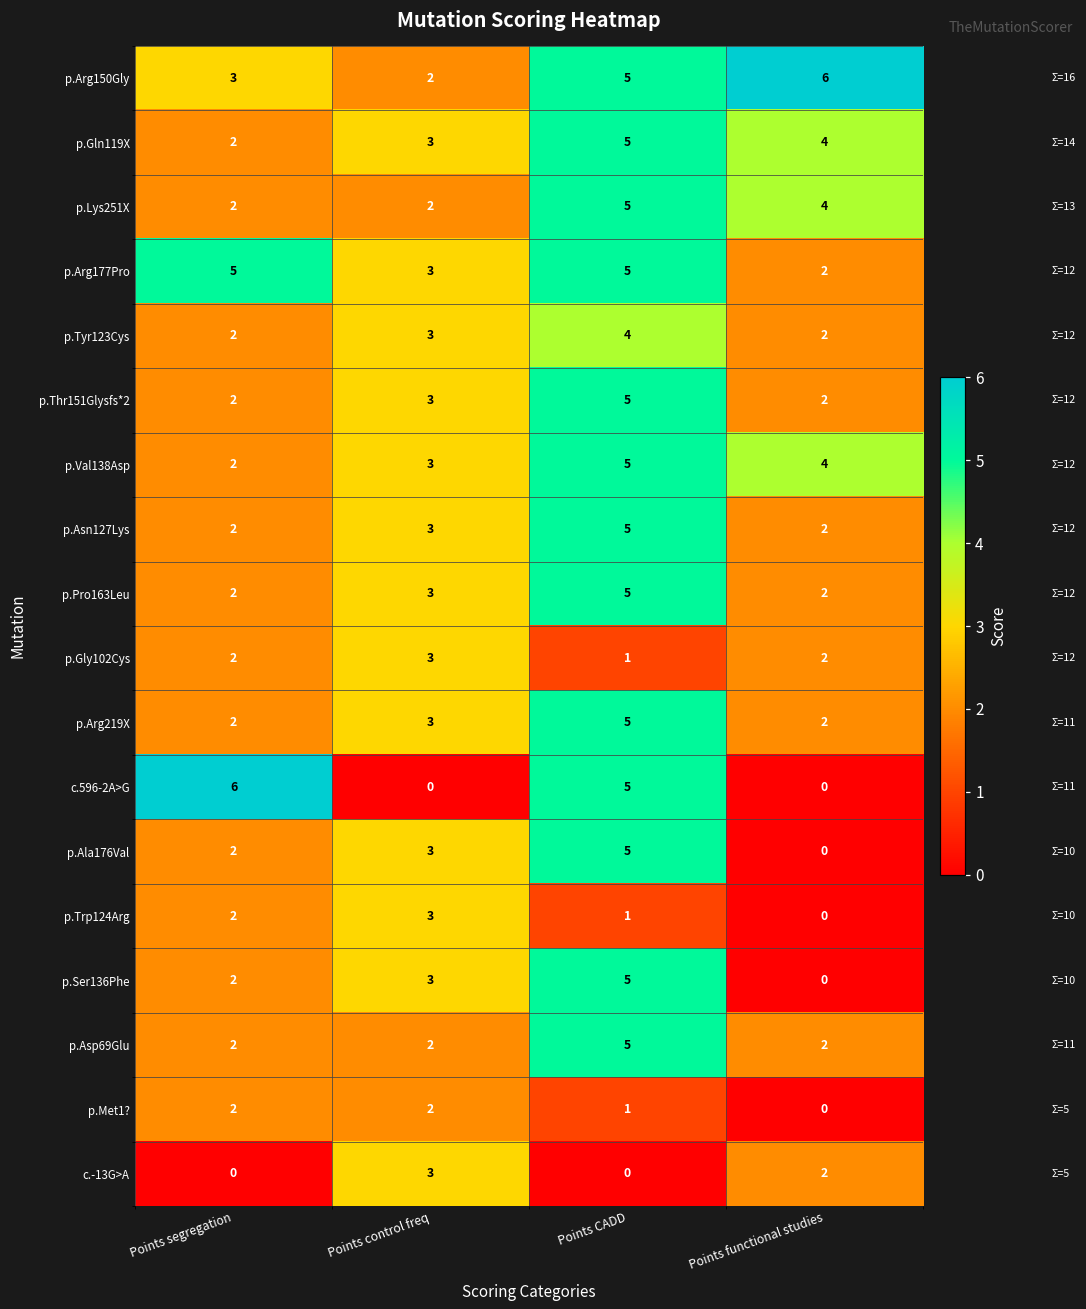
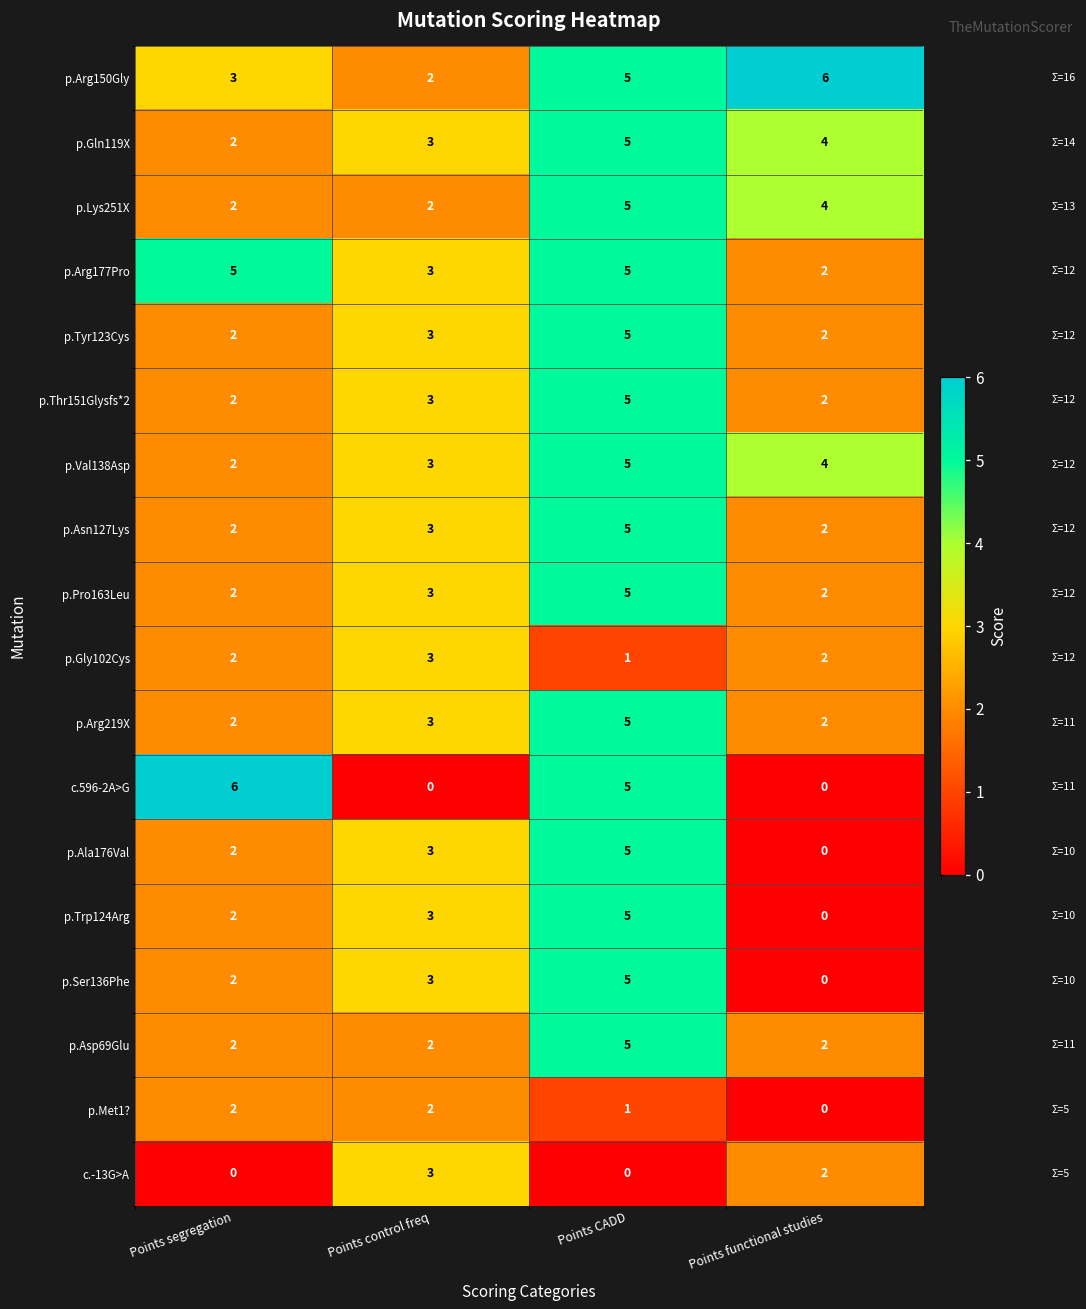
  {
    "p.Arg150Gly": {
      "Points segregation": 3,
      "Points control freq": 2,
      "Points CADD": 5,
      "Points functional studies": 6
    },
    "p.Gln119X": {
      "Points segregation": 2,
      "Points control freq": 3,
      "Points CADD": 5,
      "Points functional studies": 4
    },
    "p.Lys251X": {
      "Points segregation": 2,
      "Points control freq": 2,
      "Points CADD": 5,
      "Points functional studies": 4
    },
    "p.Arg177Pro": {
      "Points segregation": 5,
      "Points control freq": 3,
      "Points CADD": 5,
      "Points functional studies": 2
    },
    "p.Tyr123Cys": {
      "Points segregation": 2,
      "Points control freq": 3,
-     "Points CADD": 4,
+     "Points CADD": 5,
      "Points functional studies": 2
    },
    "p.Thr151Glysfs*2": {
      "Points segregation": 2,
      "Points control freq": 3,
      "Points CADD": 5,
      "Points functional studies": 2
    },
    "p.Val138Asp": {
      "Points segregation": 2,
      "Points control freq": 3,
      "Points CADD": 5,
      "Points functional studies": 4
    },
    "p.Asn127Lys": {
      "Points segregation": 2,
      "Points control freq": 3,
      "Points CADD": 5,
      "Points functional studies": 2
    },
    "p.Pro163Leu": {
      "Points segregation": 2,
      "Points control freq": 3,
      "Points CADD": 5,
      "Points functional studies": 2
    },
    "p.Gly102Cys": {
      "Points segregation": 2,
      "Points control freq": 3,
      "Points CADD": 1,
      "Points functional studies": 2
    },
    "p.Arg219X": {
      "Points segregation": 2,
      "Points control freq": 3,
      "Points CADD": 5,
      "Points functional studies": 2
    },
    "c.596-2A>G": {
      "Points segregation": 6,
      "Points control freq": 0,
      "Points CADD": 5,
      "Points functional studies": 0
    },
    "p.Ala176Val": {
      "Points segregation": 2,
      "Points control freq": 3,
      "Points CADD": 5,
      "Points functional studies": 0
    },
    "p.Trp124Arg": {
      "Points segregation": 2,
      "Points control freq": 3,
-     "Points CADD": 1,
+     "Points CADD": 5,
      "Points functional studies": 0
    },
    "p.Ser136Phe": {
      "Points segregation": 2,
      "Points control freq": 3,
      "Points CADD": 5,
      "Points functional studies": 0
    },
    "p.Asp69Glu": {
      "Points segregation": 2,
      "Points control freq": 2,
      "Points CADD": 5,
      "Points functional studies": 2
    },
    "p.Met1?": {
      "Points segregation": 2,
      "Points control freq": 2,
      "Points CADD": 1,
      "Points functional studies": 0
    },
    "c.-13G>A": {
      "Points segregation": 0,
      "Points control freq": 3,
      "Points CADD": 0,
      "Points functional studies": 2
    }
  }
